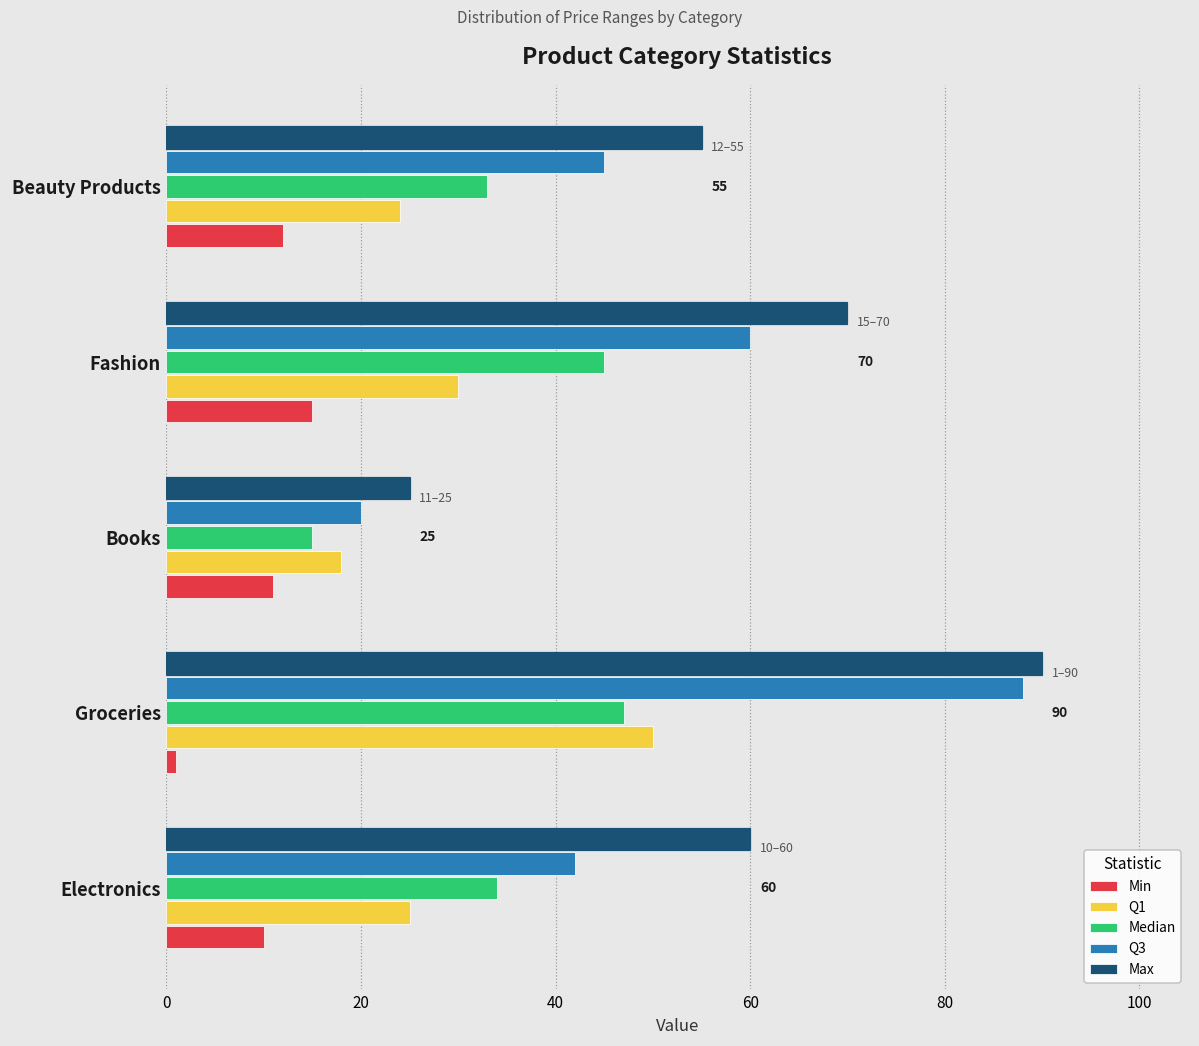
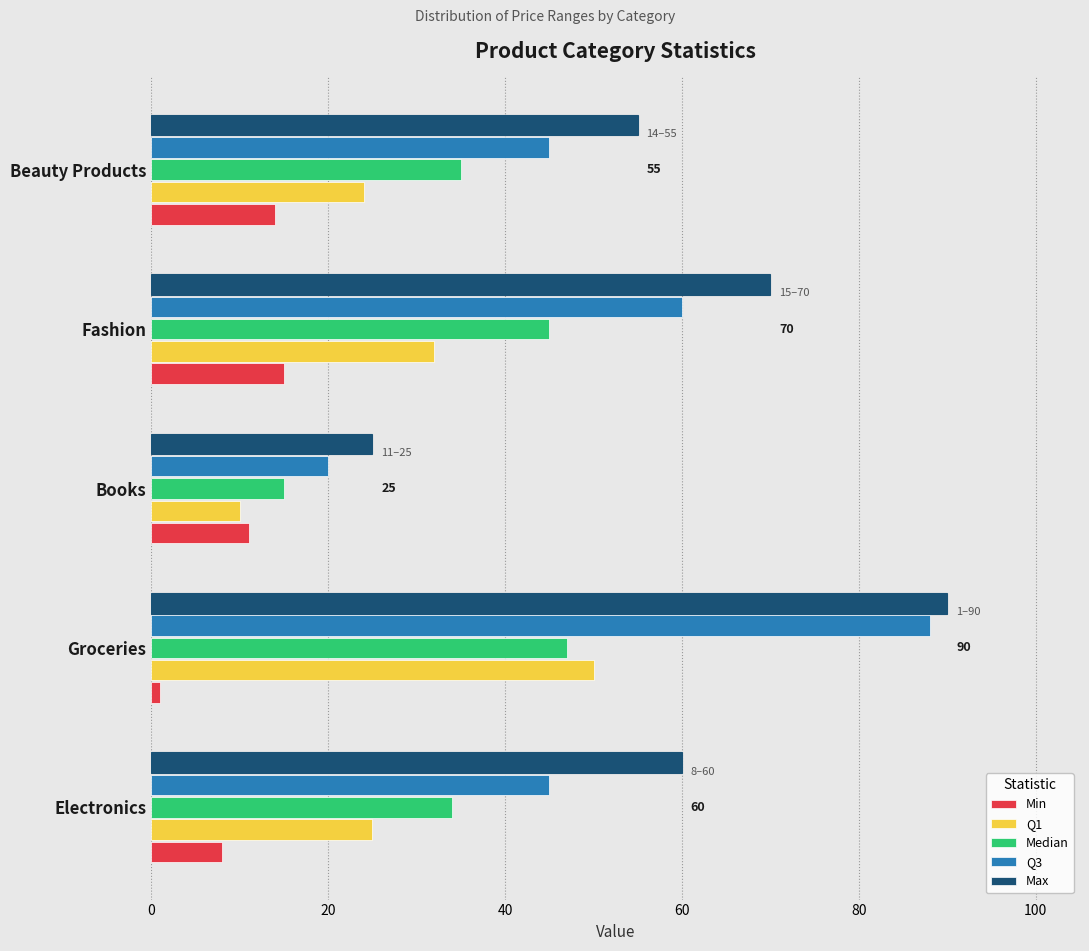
  {
    "Min": {
-     "Beauty Products": 12,
-     "Electronics": 10
+     "Beauty Products": 14,
+     "Electronics": 8
    },
    "Q1": {
      "Beauty Products": 24,
-     "Fashion": 30,
-     "Books": 18,
+     "Fashion": 32,
+     "Books": 10,
      "Groceries": 50,
      "Electronics": 25
    },
    "Median": {
-     "Beauty Products": 33,
+     "Beauty Products": 35,
      "Fashion": 45,
      "Books": 15,
      "Groceries": 47,
      "Electronics": 34
    },
    "Q3": {
      "Beauty Products": 45,
      "Fashion": 60,
      "Books": 20,
      "Groceries": 88,
-     "Electronics": 42
+     "Electronics": 45
    },
    "Max": {
      "Beauty Products": 55,
      "Fashion": 70,
      "Books": 25,
      "Groceries": 90,
      "Electronics": 60
    }
  }
